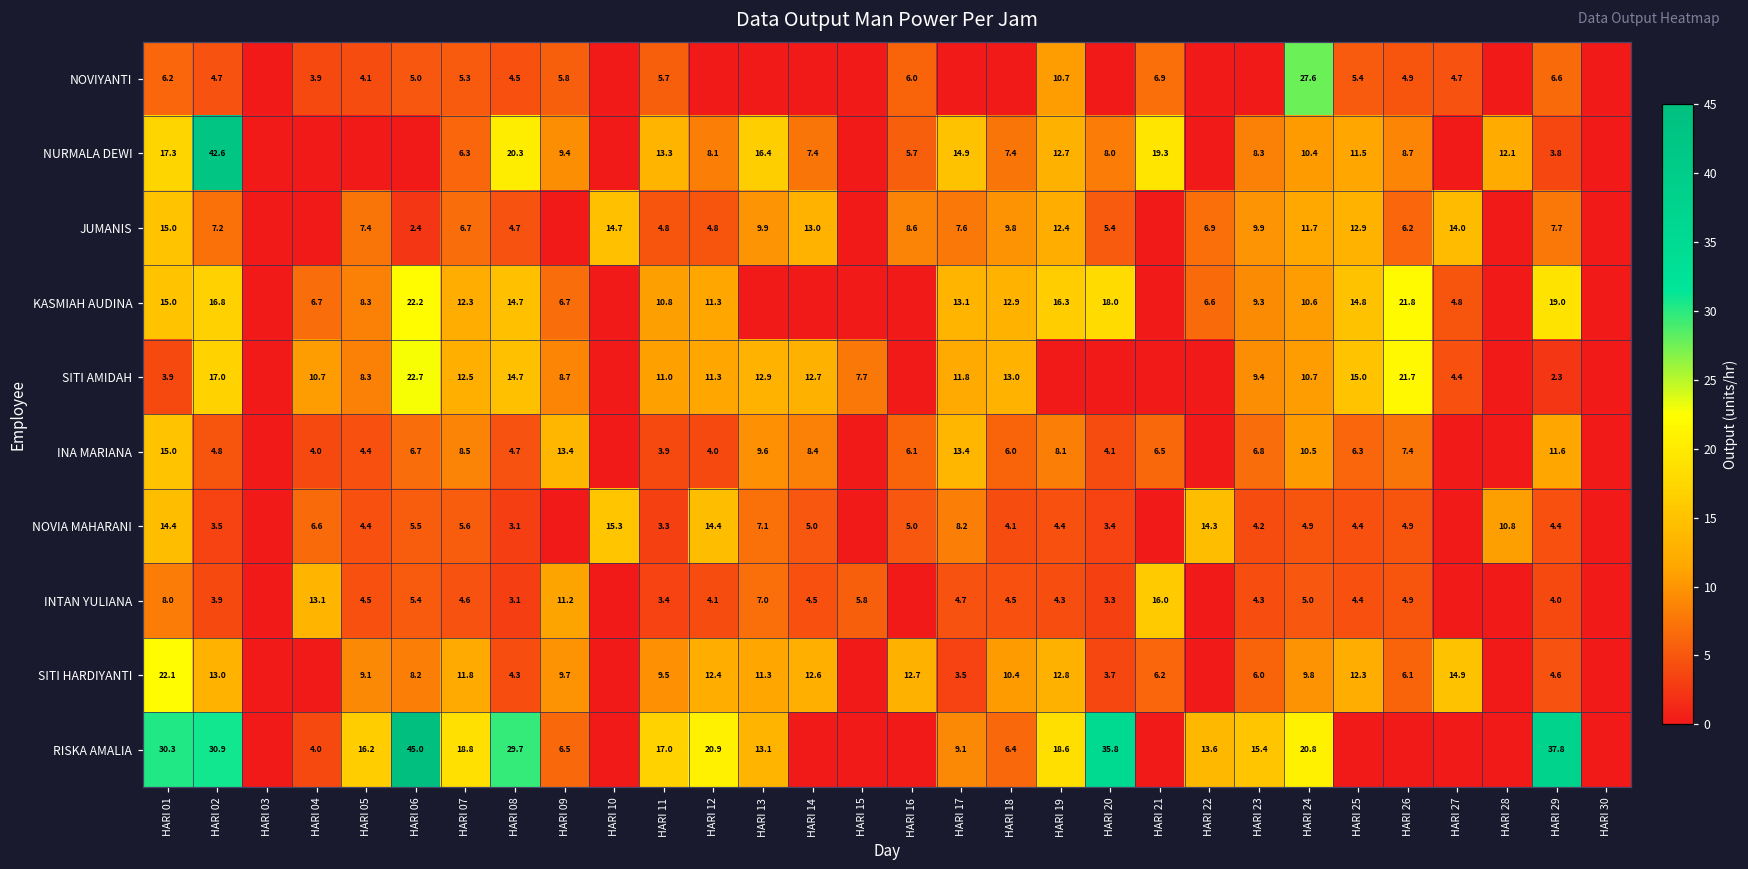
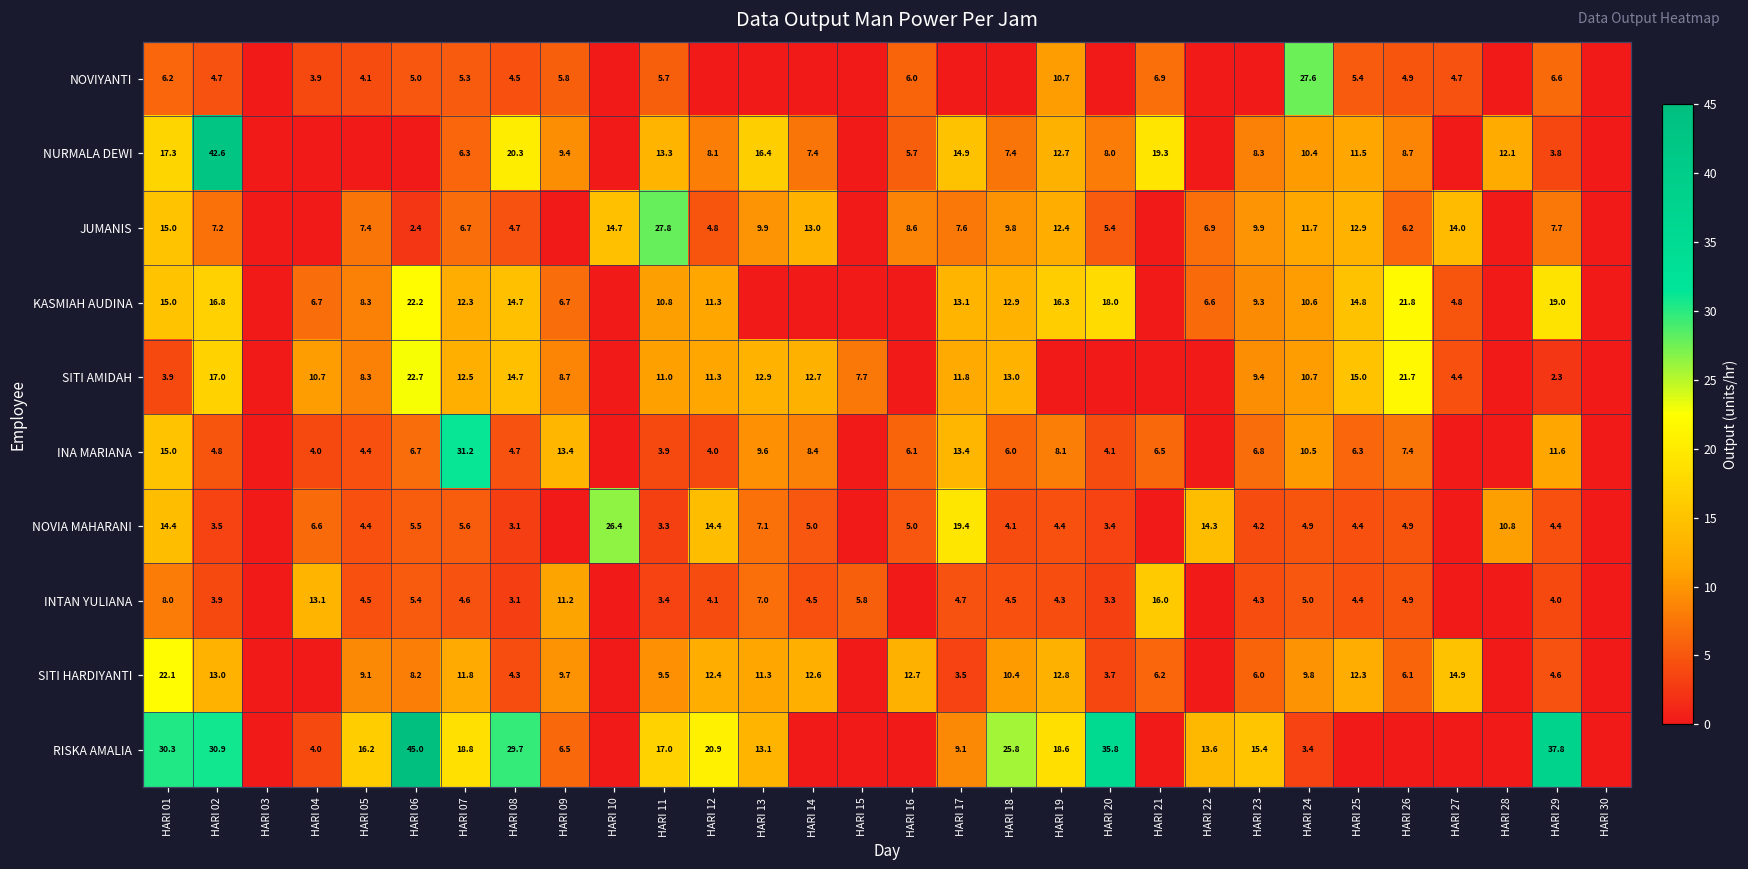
  {
    "JUMANIS": {
      "HARI 01": 15.0,
      "HARI 02": 7.2,
      "HARI 05": 7.4,
      "HARI 06": 2.4,
      "HARI 07": 6.7,
      "HARI 08": 4.7,
      "HARI 10": 14.7,
-     "HARI 11": 4.8,
+     "HARI 11": 27.8,
      "HARI 12": 4.8,
      "HARI 13": 9.9,
      "HARI 14": 13.0,
      "HARI 16": 8.6,
      "HARI 17": 7.6,
      "HARI 18": 9.8,
      "HARI 19": 12.4,
      "HARI 20": 5.4,
      "HARI 22": 6.9,
      "HARI 23": 9.9,
      "HARI 24": 11.7,
      "HARI 25": 12.9,
      "HARI 26": 6.2,
      "HARI 27": 14.0,
      "HARI 29": 7.7
    },
    "INA MARIANA": {
      "HARI 01": 15.0,
      "HARI 02": 4.8,
      "HARI 04": 4.0,
      "HARI 05": 4.4,
      "HARI 06": 6.7,
-     "HARI 07": 8.5,
+     "HARI 07": 31.2,
      "HARI 08": 4.7,
      "HARI 09": 13.4,
      "HARI 11": 3.9,
      "HARI 12": 4.0,
      "HARI 13": 9.6,
      "HARI 14": 8.4,
      "HARI 16": 6.1,
      "HARI 17": 13.4,
      "HARI 18": 6.0,
      "HARI 19": 8.1,
      "HARI 20": 4.1,
      "HARI 21": 6.5,
      "HARI 23": 6.8,
      "HARI 24": 10.5,
      "HARI 25": 6.3,
      "HARI 26": 7.4,
      "HARI 29": 11.6
    },
    "NOVIA MAHARANI": {
      "HARI 01": 14.4,
      "HARI 02": 3.5,
      "HARI 04": 6.6,
      "HARI 05": 4.4,
      "HARI 06": 5.5,
      "HARI 07": 5.6,
      "HARI 08": 3.1,
-     "HARI 10": 15.3,
+     "HARI 10": 26.4,
      "HARI 11": 3.3,
      "HARI 12": 14.4,
      "HARI 13": 7.1,
      "HARI 14": 5.0,
      "HARI 16": 5.0,
-     "HARI 17": 8.2,
+     "HARI 17": 19.4,
      "HARI 18": 4.1,
      "HARI 19": 4.4,
      "HARI 20": 3.4,
      "HARI 22": 14.3,
      "HARI 23": 4.2,
      "HARI 24": 4.9,
      "HARI 25": 4.4,
      "HARI 26": 4.9,
      "HARI 28": 10.8,
      "HARI 29": 4.4
    },
    "RISKA AMALIA": {
      "HARI 01": 30.3,
      "HARI 02": 30.9,
      "HARI 04": 4.0,
      "HARI 05": 16.2,
      "HARI 06": 45.0,
      "HARI 07": 18.8,
      "HARI 08": 29.7,
      "HARI 09": 6.5,
      "HARI 11": 17.0,
      "HARI 12": 20.9,
      "HARI 13": 13.1,
      "HARI 17": 9.1,
-     "HARI 18": 6.4,
+     "HARI 18": 25.8,
      "HARI 19": 18.6,
      "HARI 20": 35.8,
      "HARI 22": 13.6,
      "HARI 23": 15.4,
-     "HARI 24": 20.8,
+     "HARI 24": 3.4,
      "HARI 29": 37.8
    }
  }
